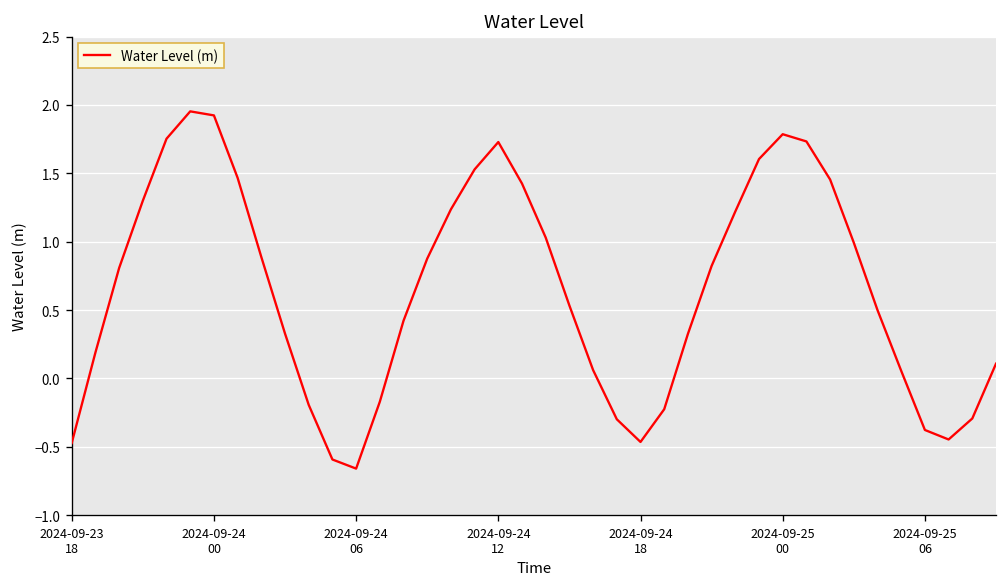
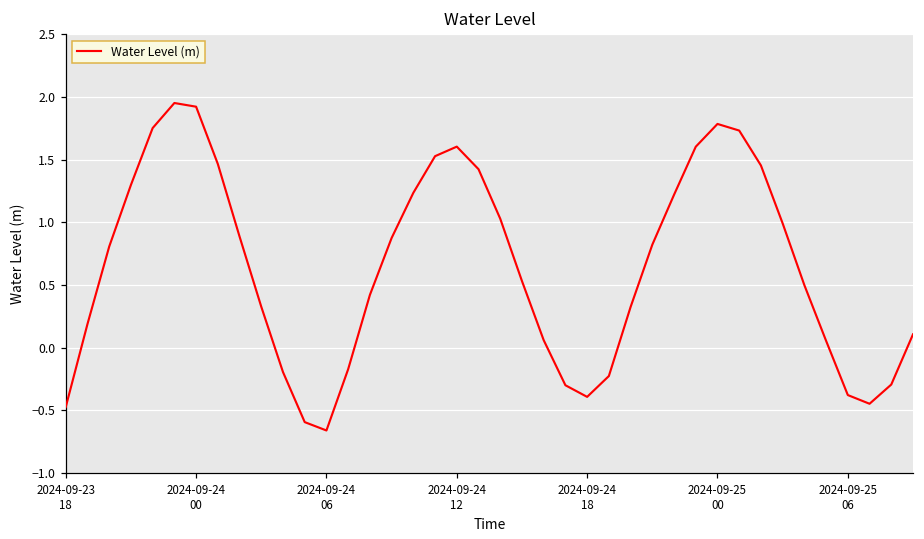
  {
    "2024-09-23 18": -0.47,
    "2024-09-24 00": 1.92,
    "2024-09-24 06": -0.66,
-   "2024-09-24 12": 1.73,
-   "2024-09-24 18": -0.46,
+   "2024-09-24 12": 1.61,
+   "2024-09-24 18": -0.39,
    "2024-09-25 00": 1.79,
    "2024-09-25 06": -0.38
  }
